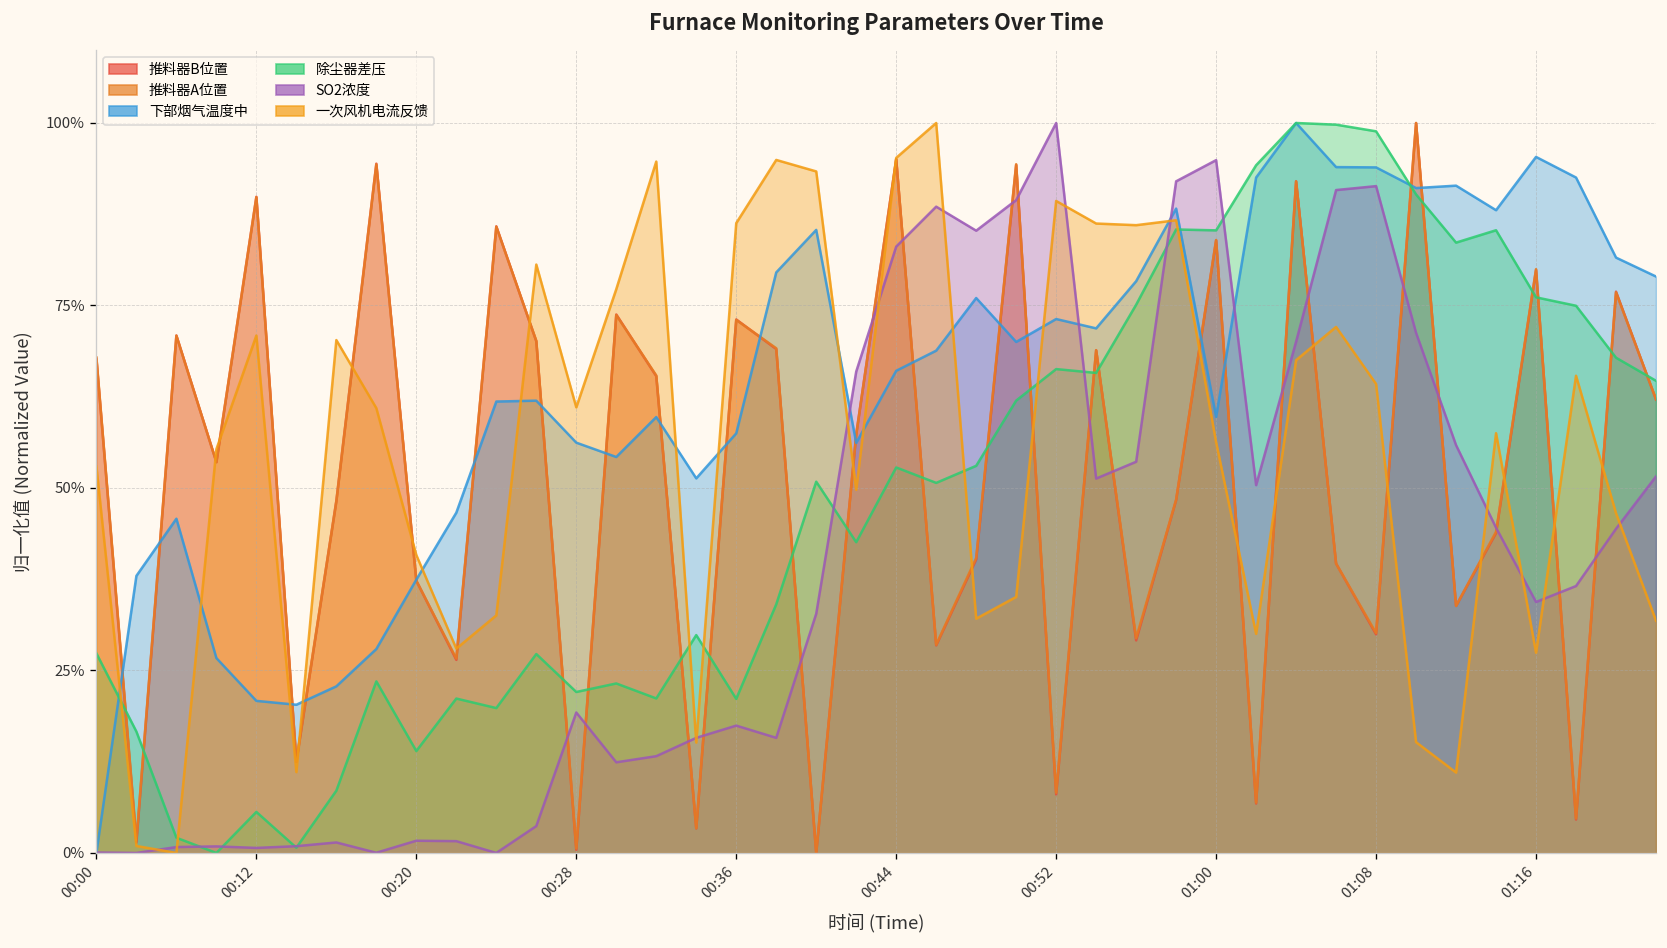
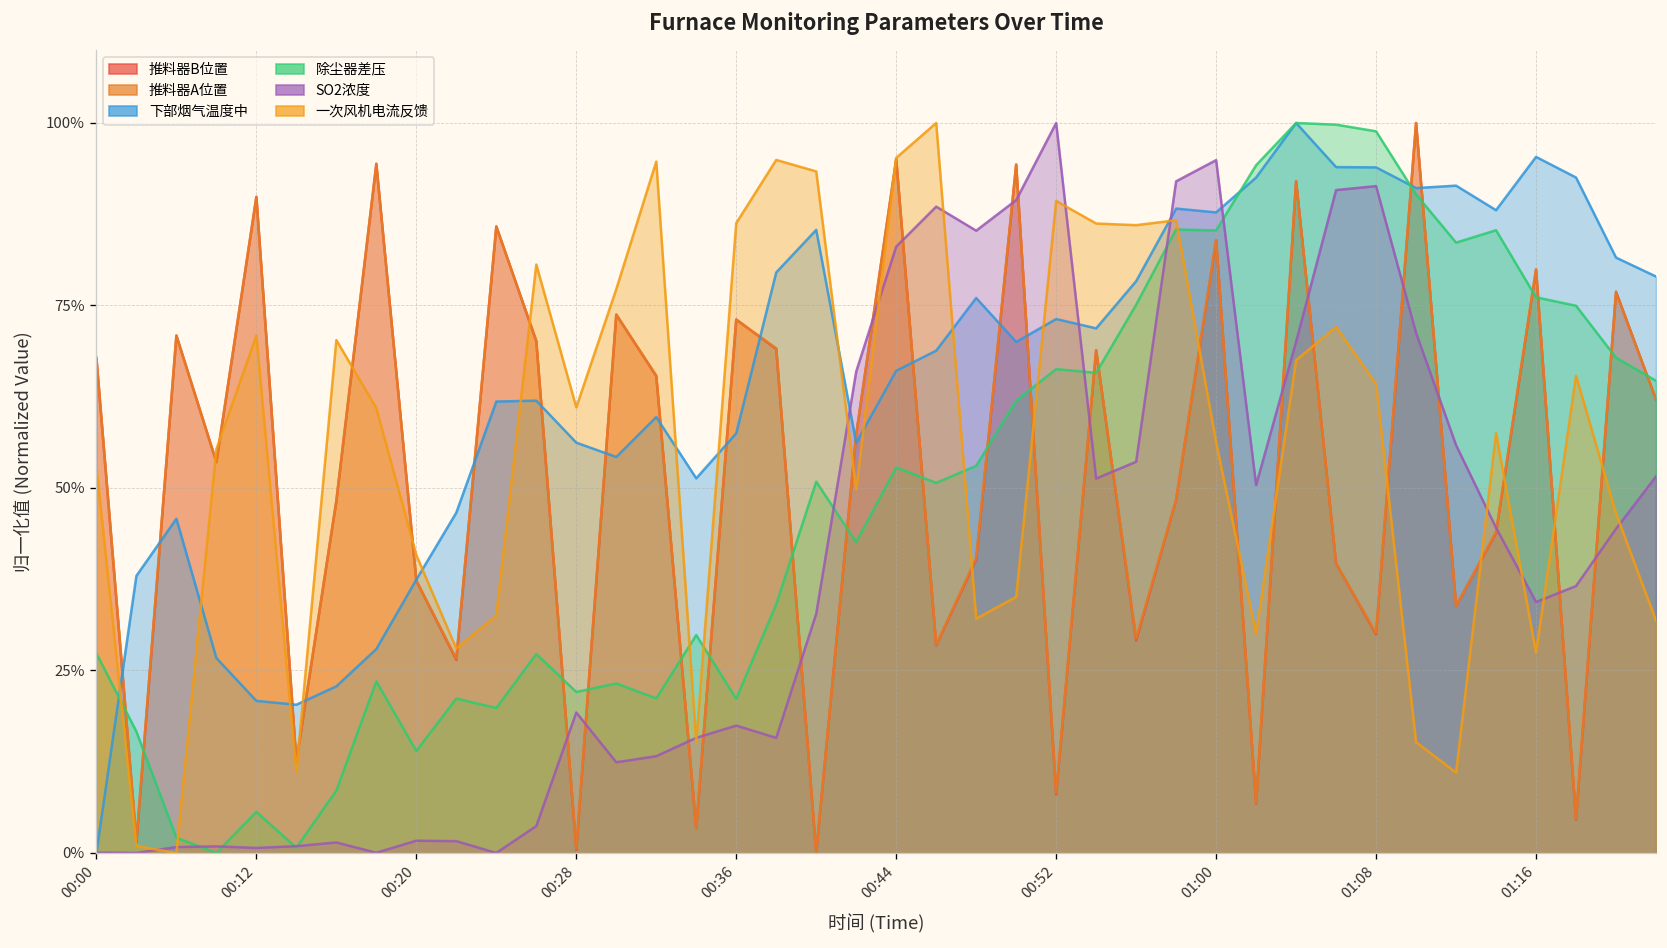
  {
    "下部烟气温度中": {
      "00:12": "21%",
      "00:28": "56%",
      "00:36": "57%",
      "00:44": "66%",
      "00:52": "73%",
-     "01:00": "60%",
+     "01:00": "88%",
      "01:08": "94%",
      "01:16": "95%"
    },
    "除尘器差压": {
      "00:00": "27%",
      "00:12": "6%",
      "00:20": "14%",
      "00:28": "22%",
      "00:36": "21%",
      "00:44": "53%",
      "00:52": "66%",
      "01:00": "85%",
      "01:08": "99%",
      "01:16": "76%"
    },
    "SO2浓度": {
      "00:12": "1%",
      "00:20": "2%",
      "00:28": "19%",
      "00:36": "17%",
      "00:44": "83%",
      "00:52": "100%",
      "01:00": "95%",
      "01:08": "91%",
      "01:16": "34%"
    }
  }
